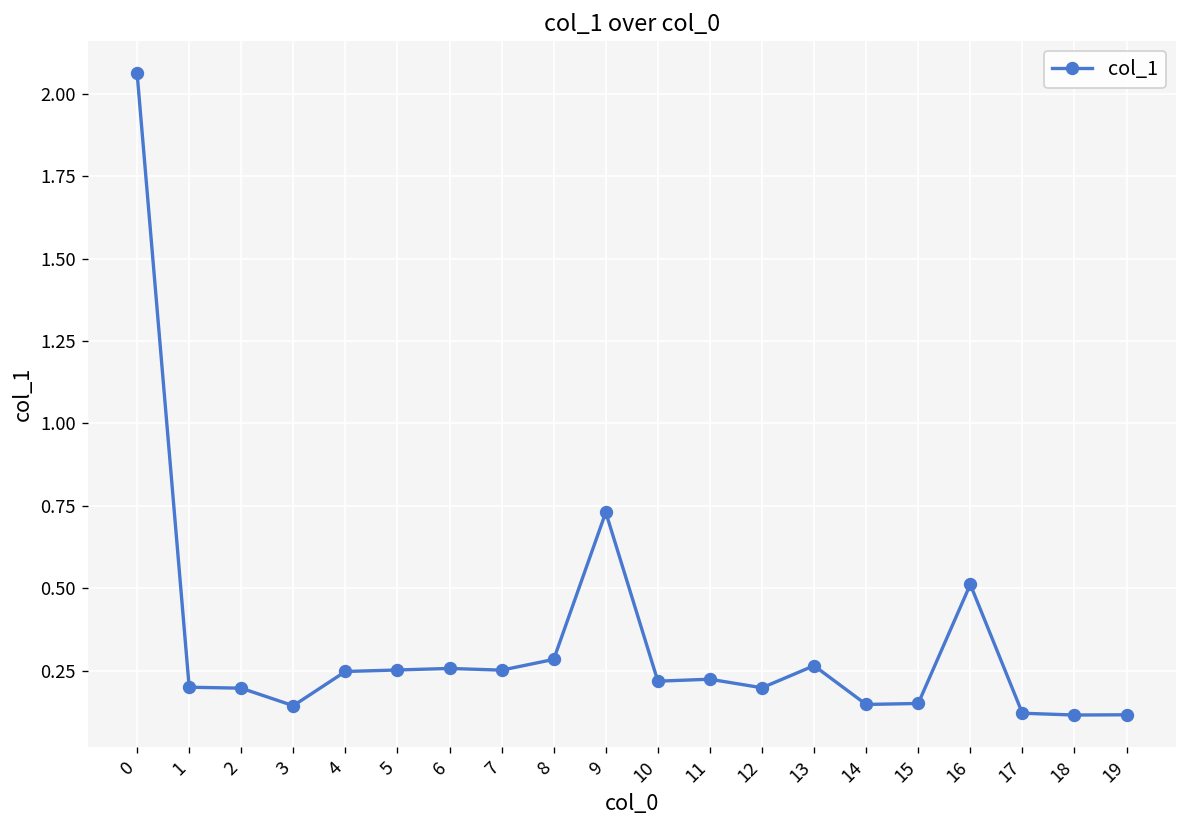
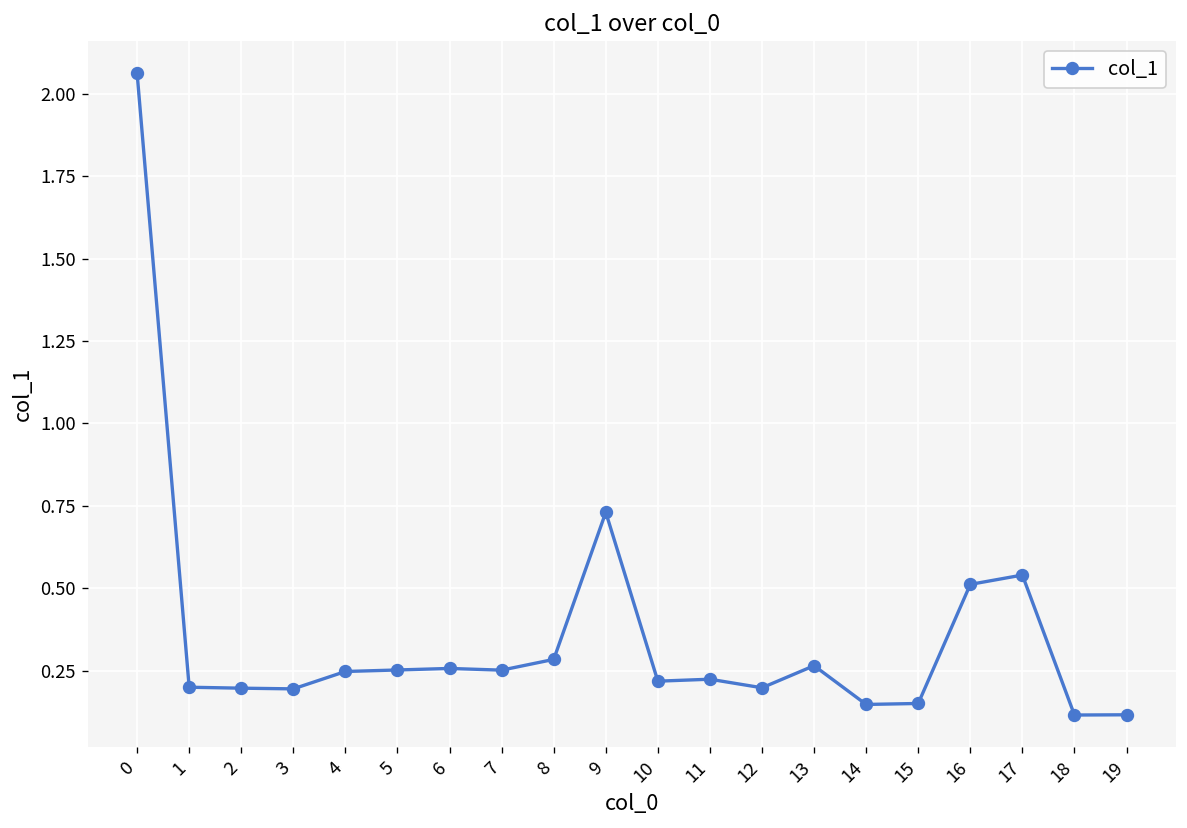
  {
    "0": 2.06,
    "1": 0.20,
    "2": 0.20,
-   "3": 0.14,
+   "3": 0.19,
    "4": 0.25,
    "5": 0.25,
    "6": 0.26,
    "7": 0.25,
    "8": 0.28,
    "9": 0.73,
    "10": 0.22,
    "11": 0.22,
    "12": 0.20,
    "13": 0.26,
    "14": 0.15,
    "15": 0.15,
    "16": 0.51,
-   "17": 0.12,
+   "17": 0.54,
    "18": 0.12,
    "19": 0.12
  }
